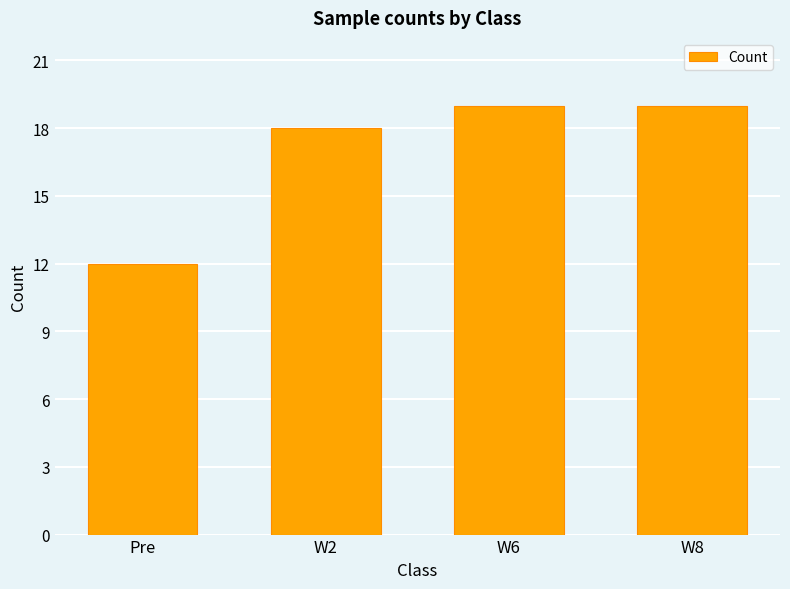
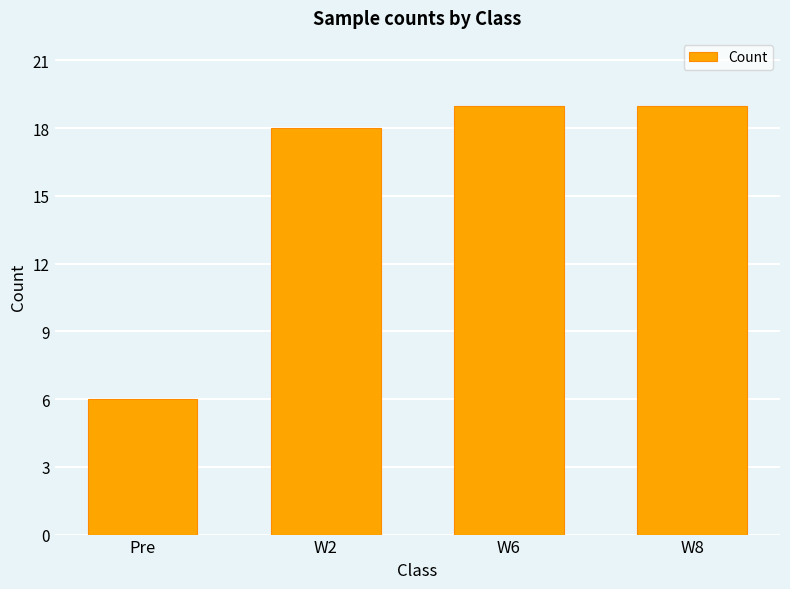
  {
-   "Pre": 12,
+   "Pre": 6,
    "W2": 18,
    "W6": 19,
    "W8": 19
  }
